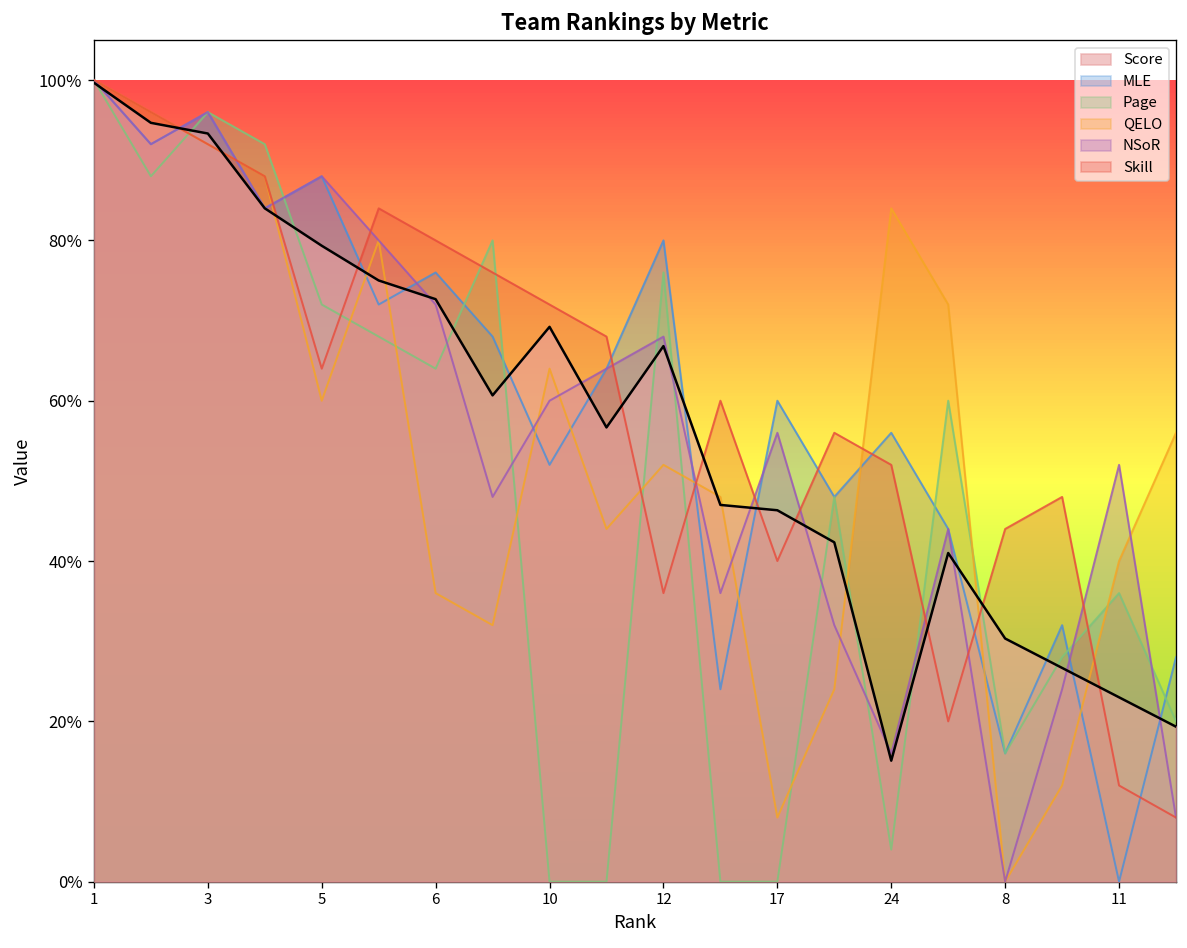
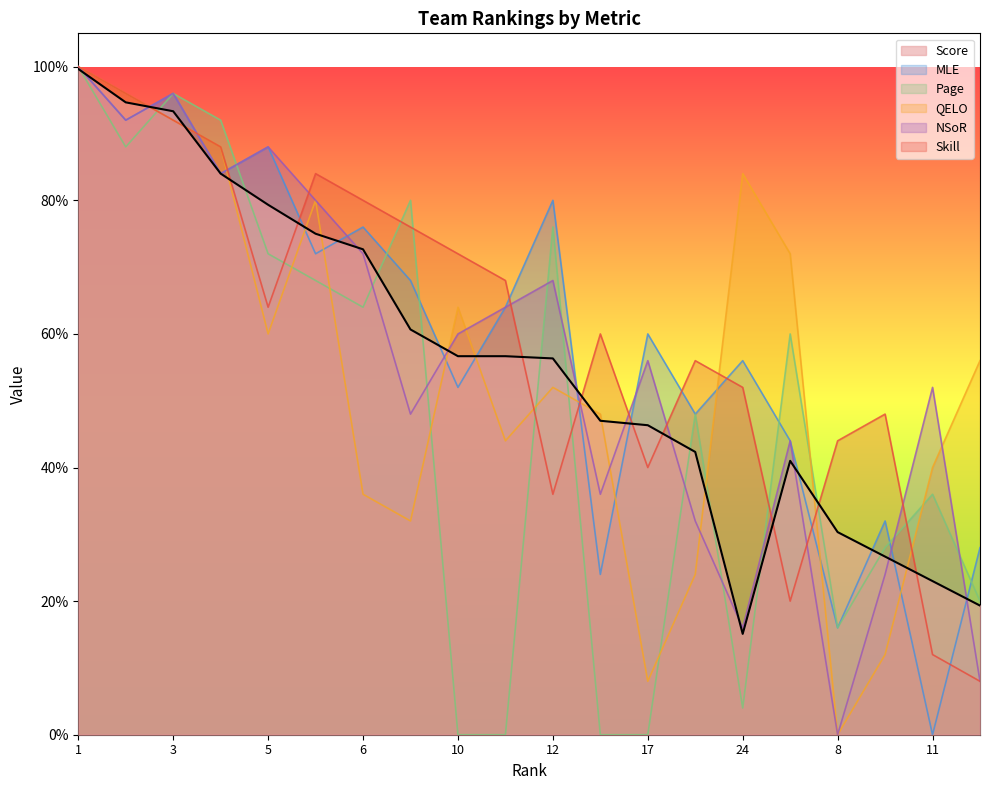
  {
    "Score": {
      "6": "73%",
-     "10": "69%",
-     "12": "67%",
+     "10": "57%",
+     "12": "56%",
      "24": "15%",
      "8": "30%"
    }
  }
